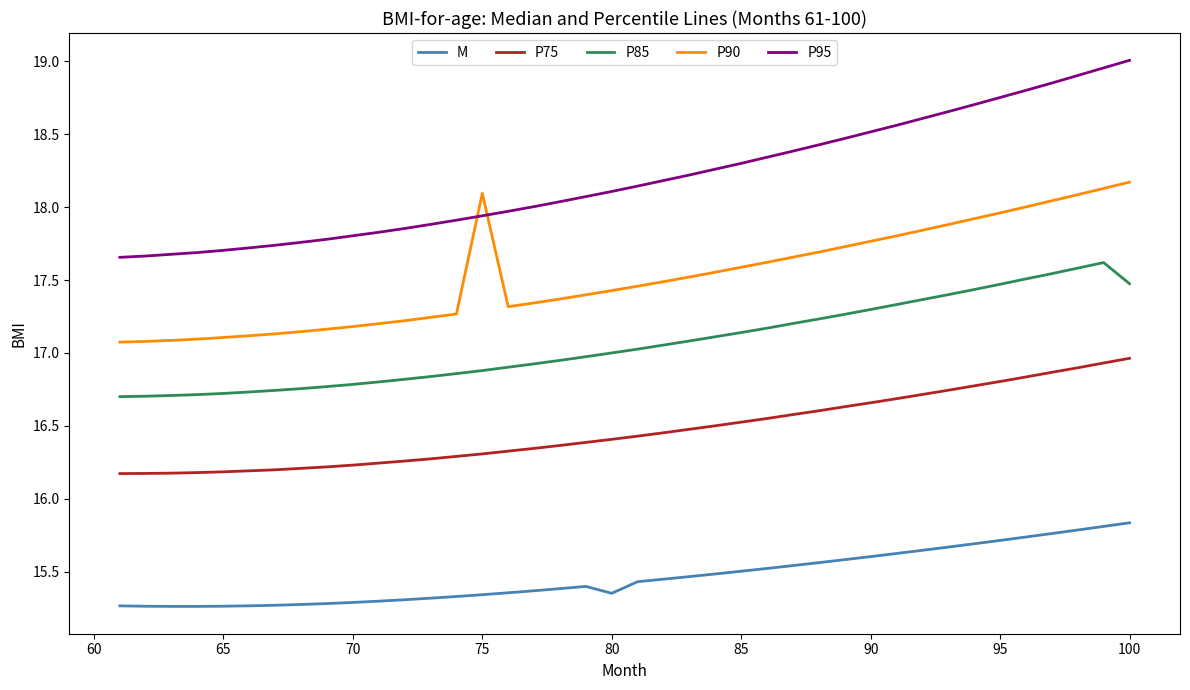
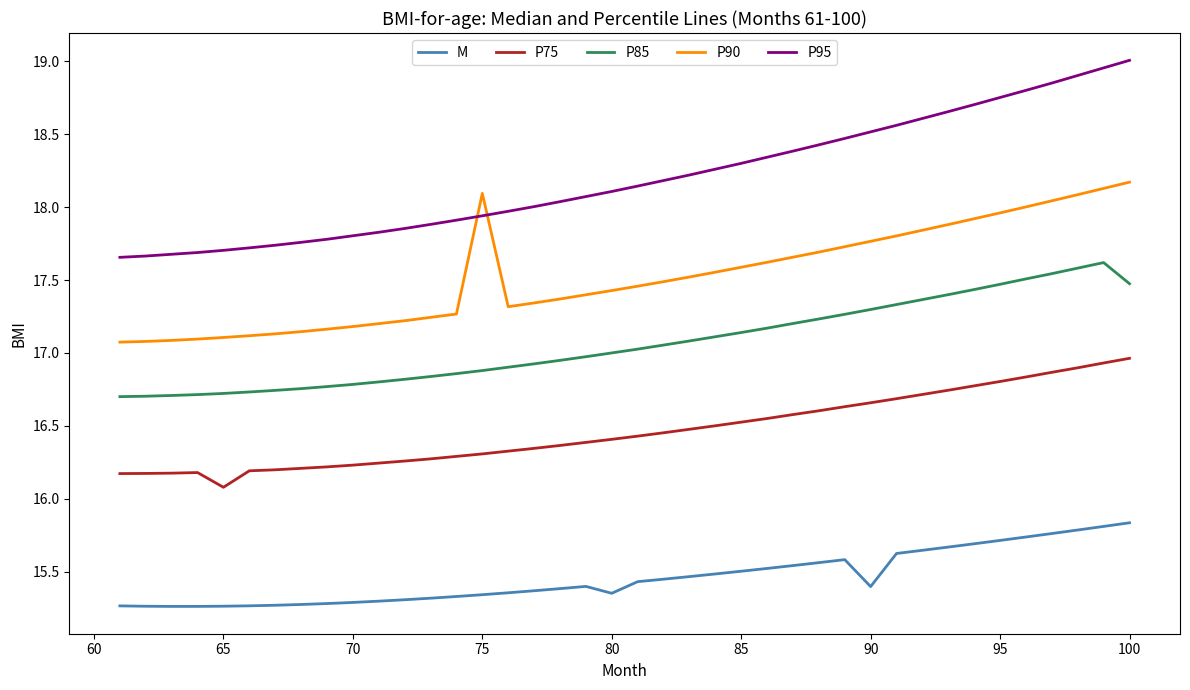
  {
    "M": {
      "65": 15.26,
      "70": 15.29,
      "75": 15.34,
      "80": 15.35,
      "85": 15.50,
-     "90": 15.60,
+     "90": 15.40,
      "95": 15.71,
      "100": 15.83
    },
    "P75": {
-     "65": 16.18,
+     "65": 16.08,
      "70": 16.23,
      "75": 16.31,
      "80": 16.41,
      "85": 16.53,
      "90": 16.66,
      "95": 16.80,
      "100": 16.96
    },
    "P85": {
      "65": 16.72,
      "70": 16.78,
      "75": 16.88,
      "80": 17.00,
      "85": 17.14,
      "90": 17.30,
      "95": 17.47,
      "100": 17.48
    },
    "P90": {
      "65": 17.11,
      "70": 17.18,
      "75": 18.10,
      "80": 17.43,
      "85": 17.59,
      "90": 17.77,
      "95": 17.96,
      "100": 18.17
    },
    "P95": {
      "65": 17.70,
      "70": 17.80,
      "75": 17.94,
      "80": 18.11,
      "85": 18.30,
      "90": 18.52,
      "95": 18.75,
      "100": 19.01
    }
  }
